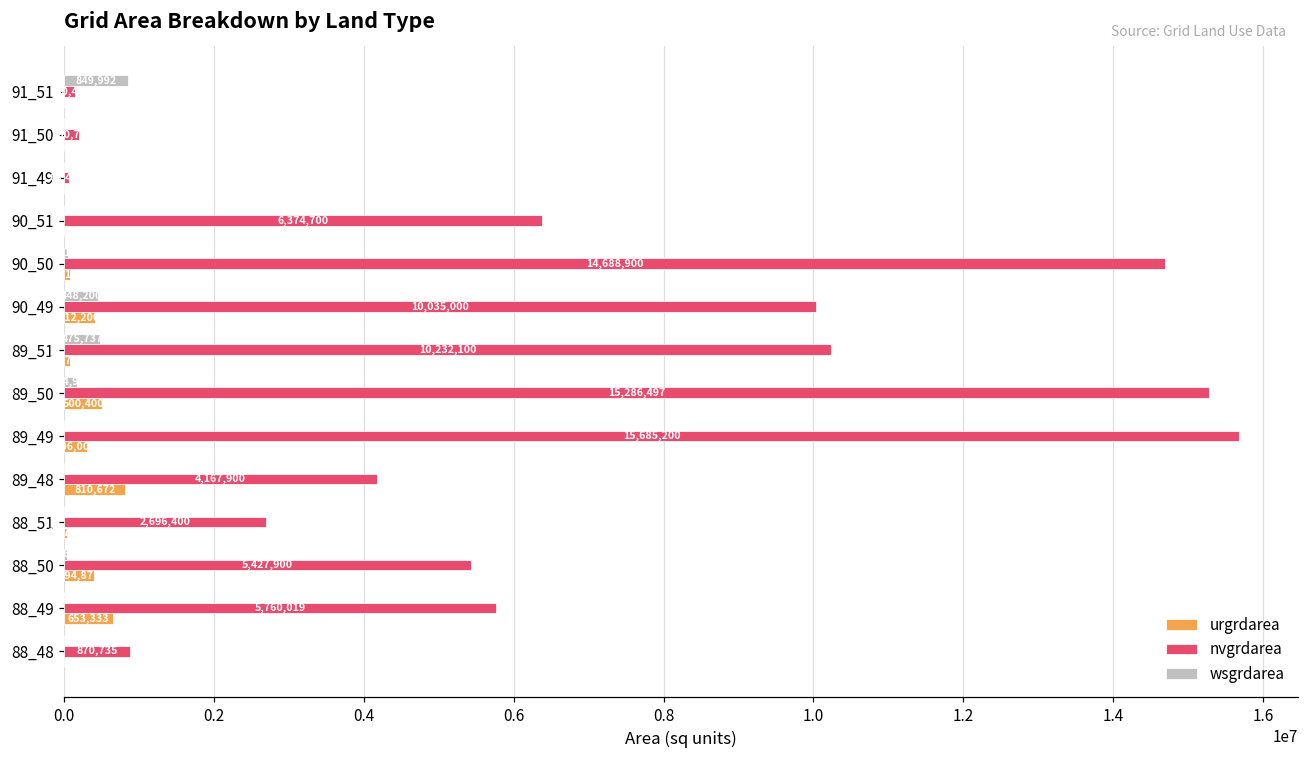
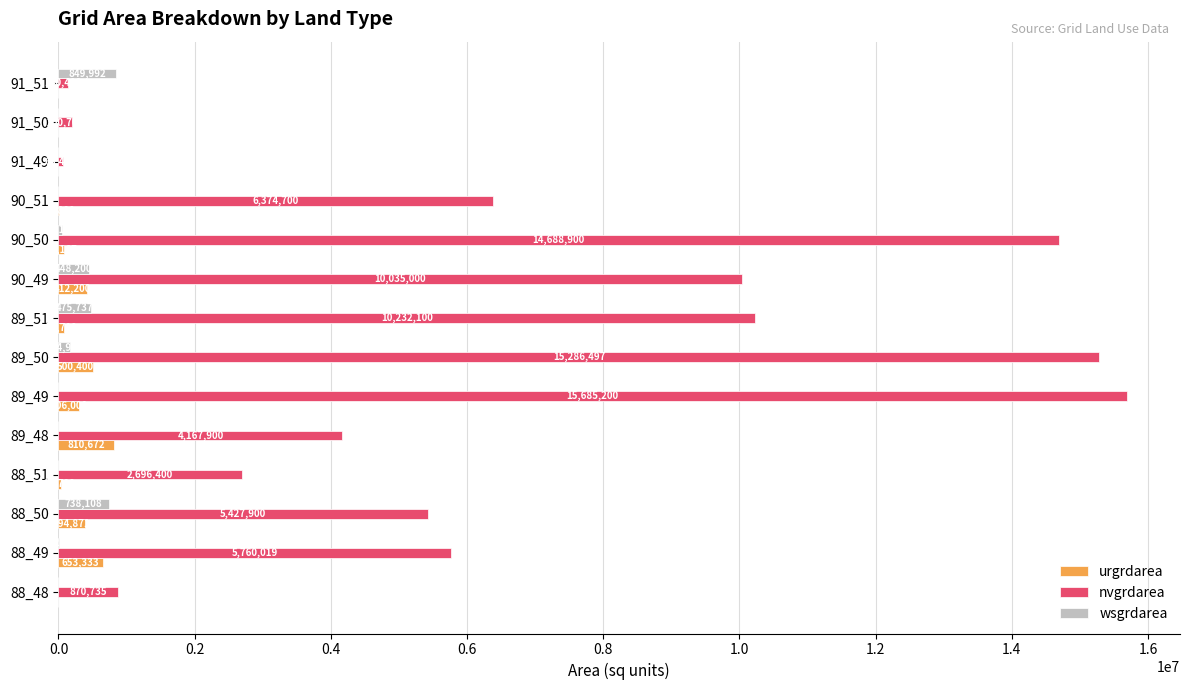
  {
    "urgrdarea": {
      "90_49": "412,200",
      "89_50": "500,400",
      "89_48": "810,672",
      "88_50": "394,871",
      "88_49": "653,333"
    },
    "nvgrdarea": {
      "90_51": "6,374,700",
      "90_50": "14,688,900",
      "90_49": "10,035,000",
      "89_51": "10,232,100",
      "89_50": "15,286,497",
      "89_49": "15,685,200",
      "89_48": "4,167,900",
      "88_51": "2,696,400",
      "88_50": "5,427,900",
      "88_49": "5,760,019",
      "88_48": "870,735"
    },
    "wsgrdarea": {
      "91_51": "800000",
      "91_50": "0",
      "91_49": "0",
      "90_51": "0",
      "90_50": "100000",
      "90_49": "400000",
      "89_51": "500000",
      "89_50": "200000",
      "89_49": "0",
      "89_48": "0",
      "88_51": "0",
-     "88_50": "0",
+     "88_50": "700000",
      "88_48": "0"
    }
  }
